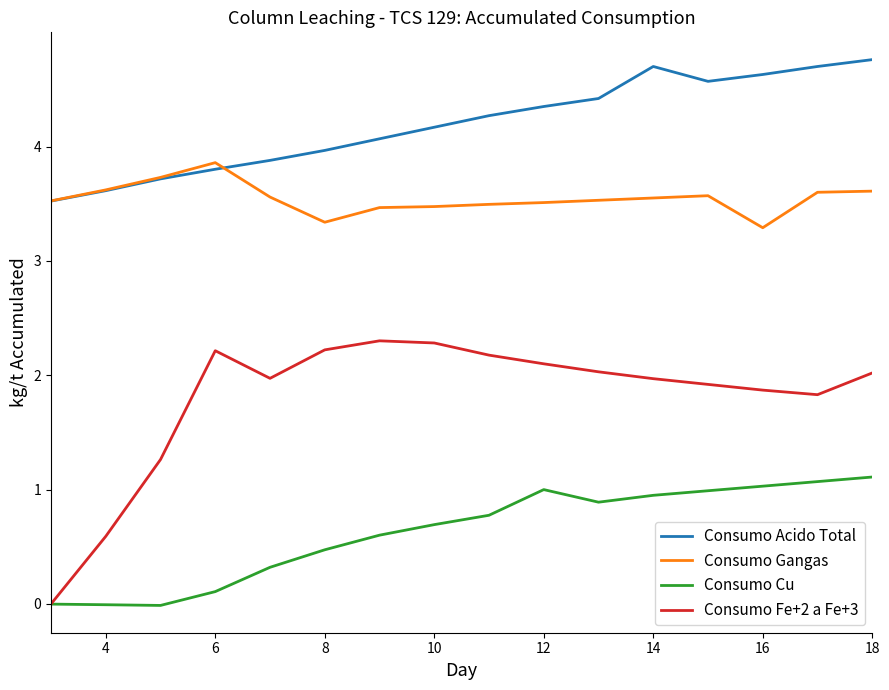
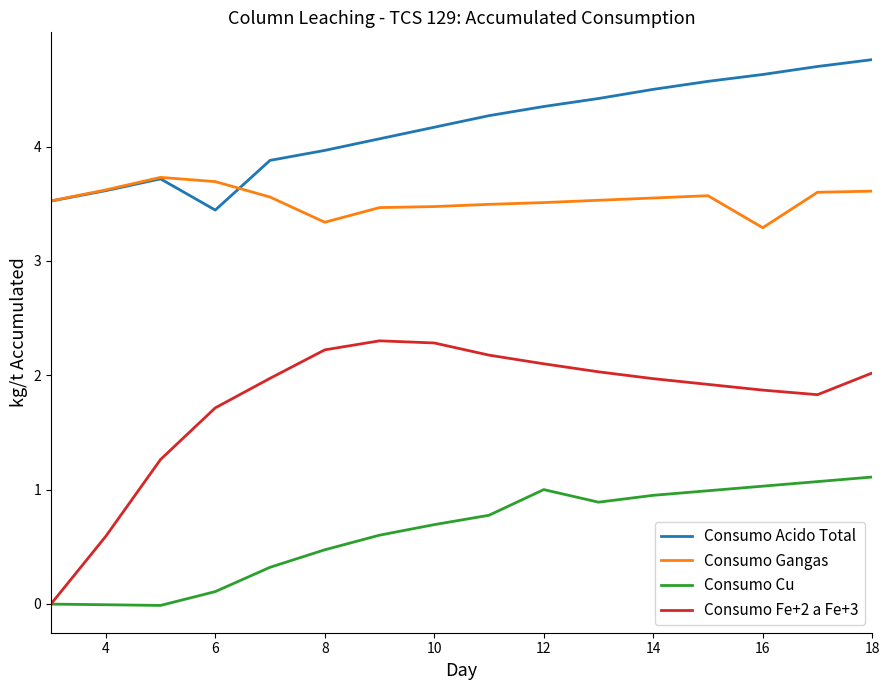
  {
    "Consumo Acido Total": {
-     "6": 3.80,
+     "6": 3.44,
      "8": 3.97,
      "10": 4.17,
      "12": 4.35,
-     "14": 4.7,
+     "14": 4.5,
      "16": 4.63,
      "18": 4.76
    },
    "Consumo Gangas": {
-     "6": 3.86,
+     "6": 3.69,
      "8": 3.34,
      "10": 3.48,
      "12": 3.51,
      "14": 3.55,
      "16": 3.29,
      "18": 3.61
    },
    "Consumo Cu": {
      "4": -0.01,
      "6": 0.11,
      "8": 0.47,
      "10": 0.69,
      "12": 1.00,
      "14": 0.95,
      "16": 1.03,
      "18": 1.11
    },
    "Consumo Fe+2 a Fe+3": {
      "4": 0.59,
-     "6": 2.21,
+     "6": 1.71,
      "8": 2.22,
      "10": 2.28,
      "12": 2.10,
      "14": 1.97,
      "16": 1.87,
      "18": 2.02
    }
  }
